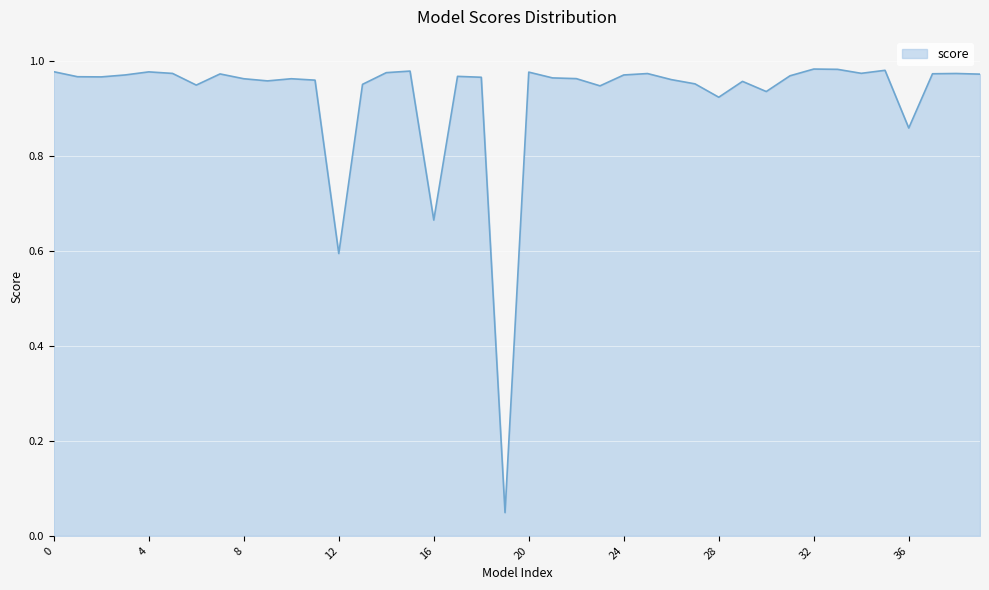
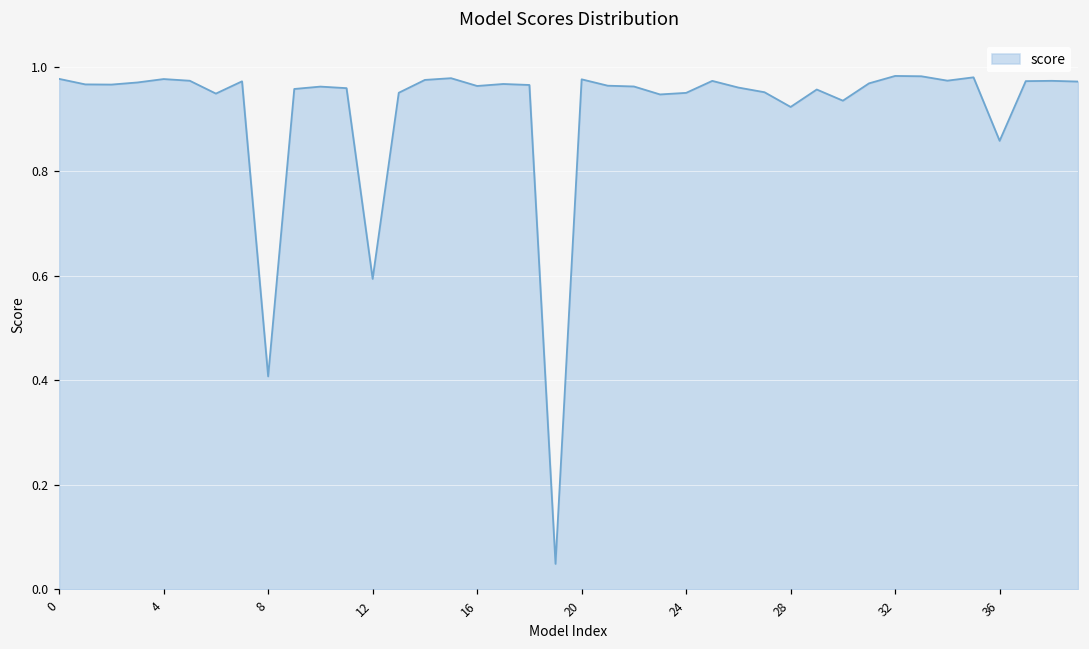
  {
    "0": 0.98,
    "4": 0.98,
-   "8": 0.96,
+   "8": 0.41,
    "12": 0.59,
-   "16": 0.66,
+   "16": 0.96,
    "20": 0.98,
-   "24": 0.97,
+   "24": 0.95,
    "28": 0.92,
    "32": 0.98,
    "36": 0.86
  }
